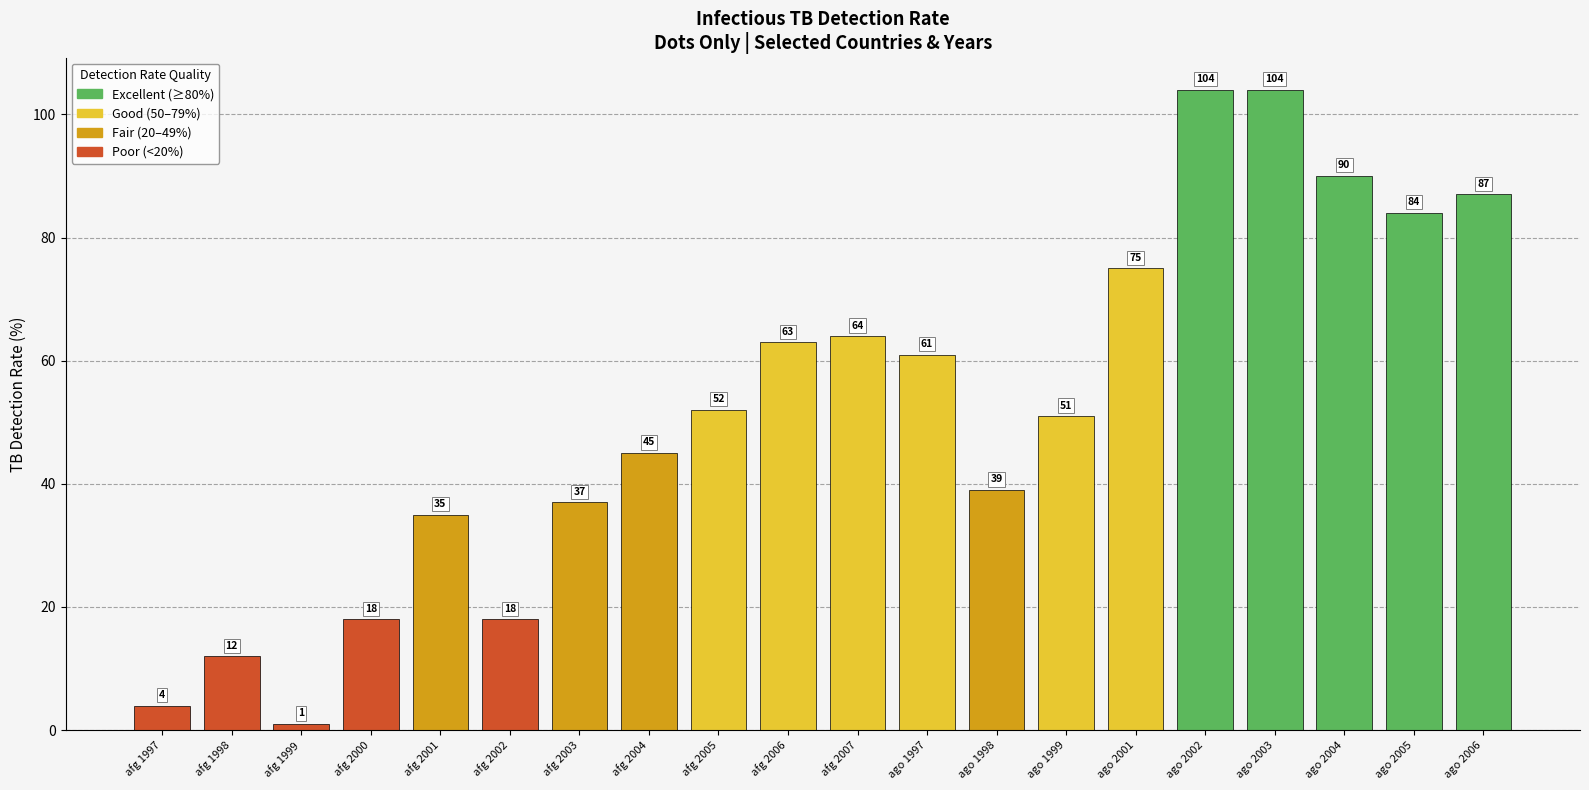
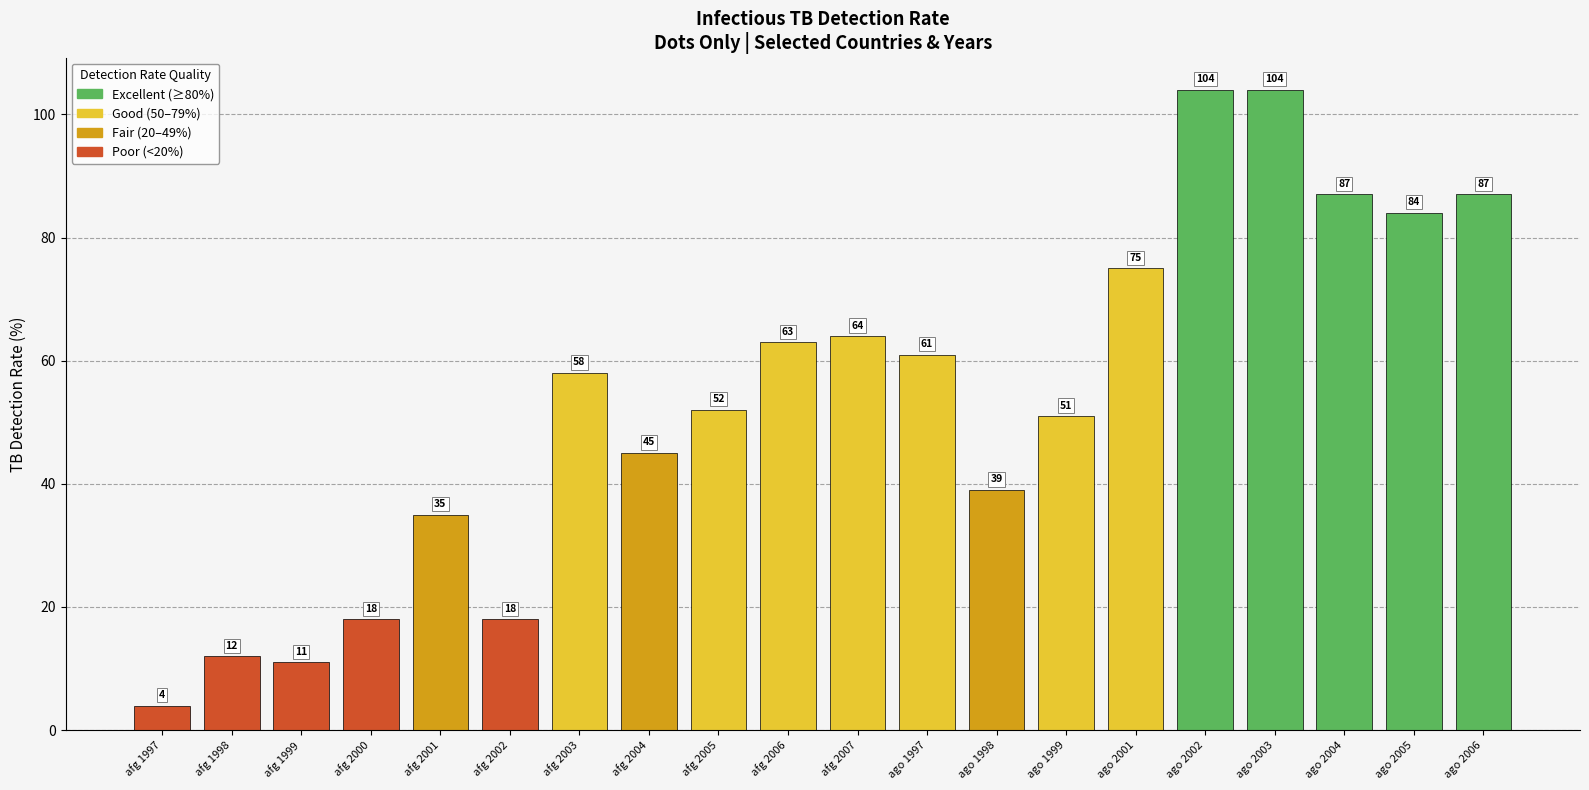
  {
-   "afg 1999": 1,
-   "afg 2003": 37,
-   "ago 2004": 90
+   "afg 1999": 11,
+   "afg 2003": 58,
+   "ago 2004": 87
  }
